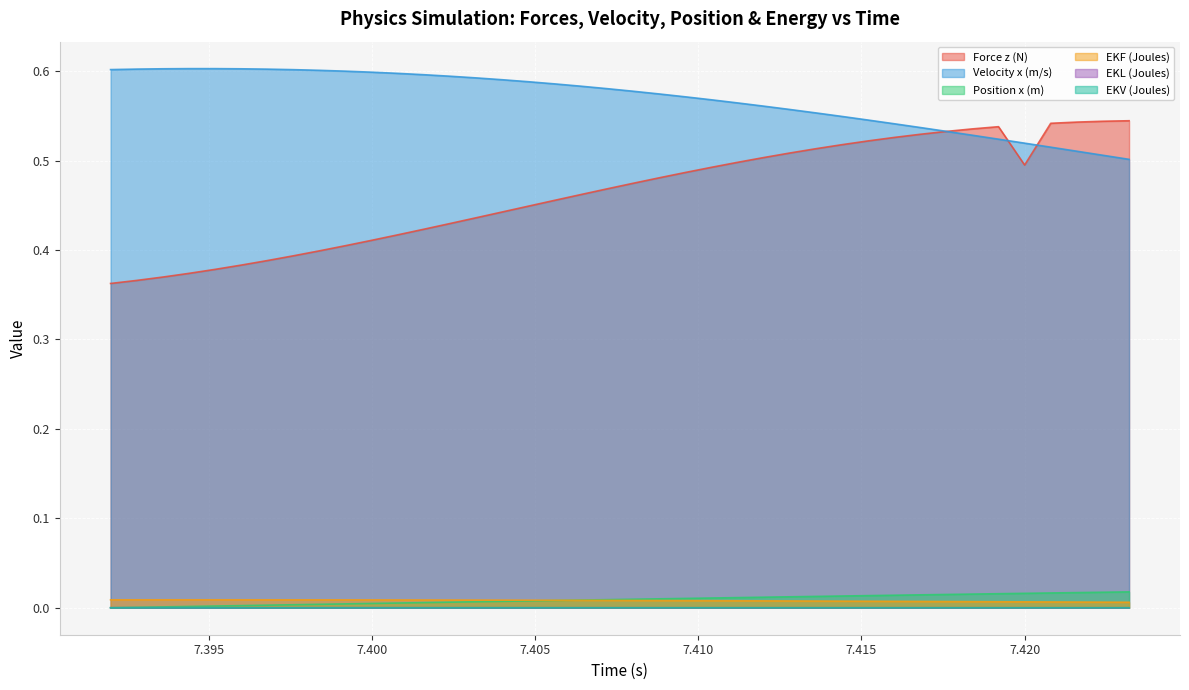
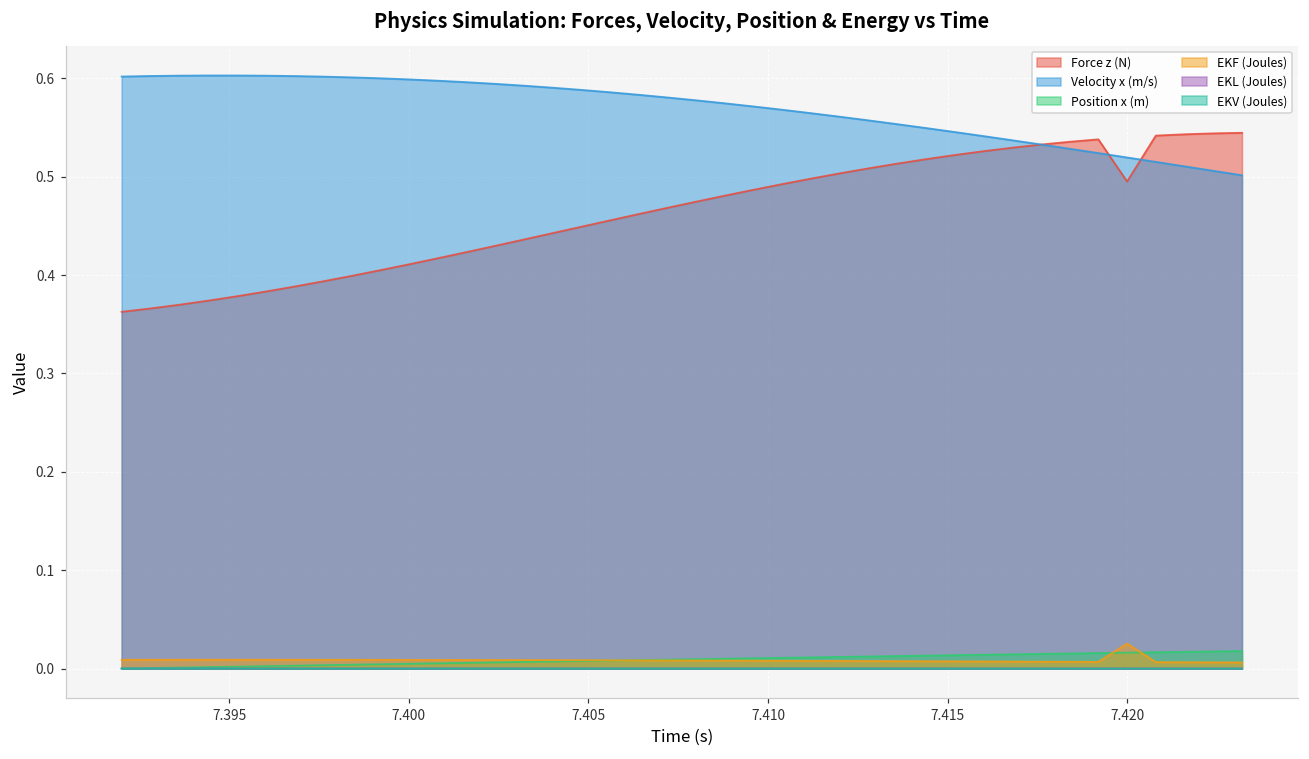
  {
    "Force z (N)": {
      "7.400": 0.41,
      "7.420": 0.50
    },
    "EKF (Joules)": {
      "7.400": 0.01,
-     "7.420": 0.01
+     "7.420": 0.03
    }
  }
